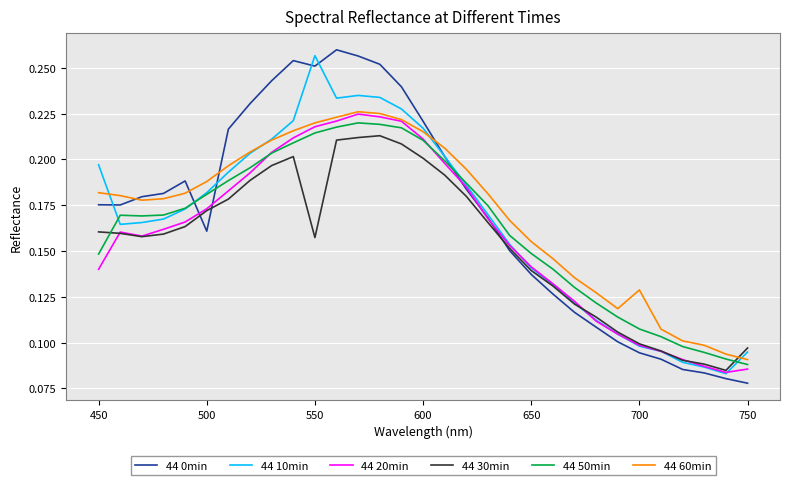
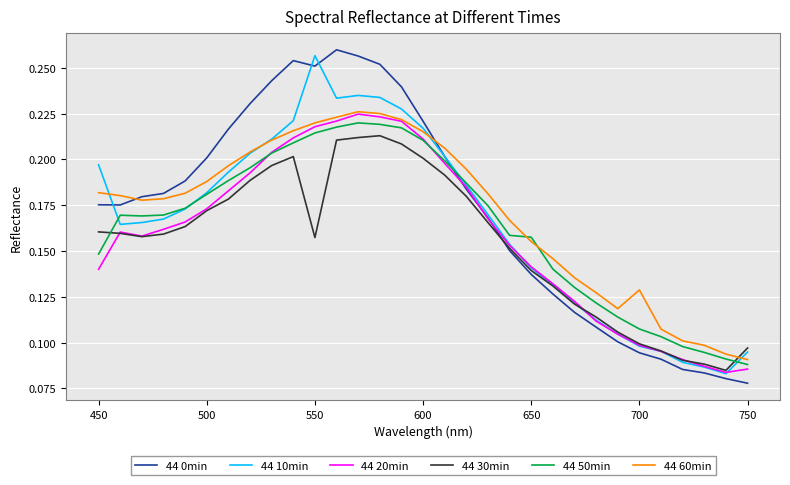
  {
    "44 0min": {
      "450": 0.175,
-     "500": 0.161,
+     "500": 0.201,
      "550": 0.251,
      "600": 0.221,
      "650": 0.137,
      "700": 0.094,
      "750": 0.078
    },
    "44 10min": {
      "450": 0.197,
      "550": 0.257,
      "600": 0.217,
      "750": 0.095
    },
    "44 20min": {
      "450": 0.140,
      "550": 0.218,
      "750": 0.086
    },
    "44 30min": {
      "450": 0.160,
      "550": 0.157,
      "600": 0.201,
      "650": 0.139,
      "750": 0.097
    },
    "44 50min": {
      "450": 0.148,
      "550": 0.214,
-     "650": 0.149,
+     "650": 0.158,
      "700": 0.107,
      "750": 0.088
    },
    "44 60min": {
      "450": 0.182,
      "500": 0.188,
      "550": 0.220,
      "600": 0.215,
      "650": 0.155,
      "700": 0.129,
      "750": 0.091
    }
  }
